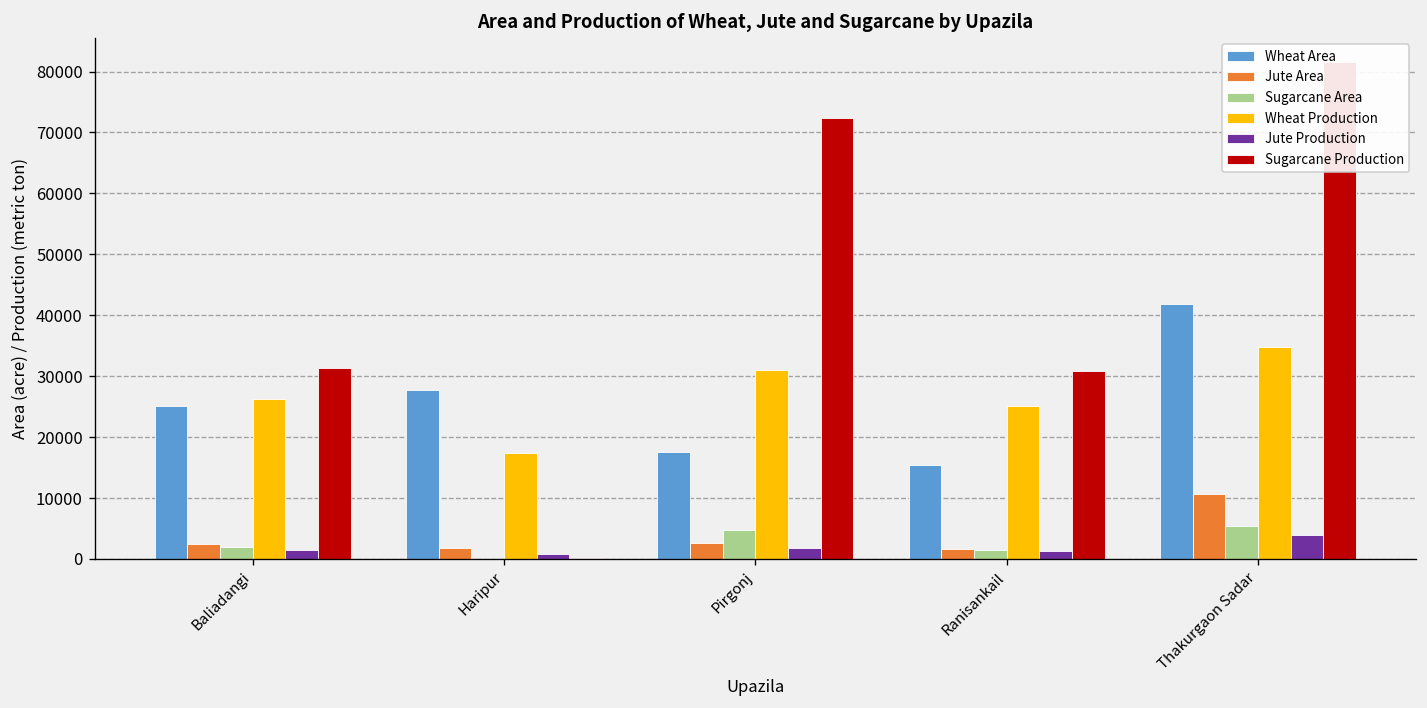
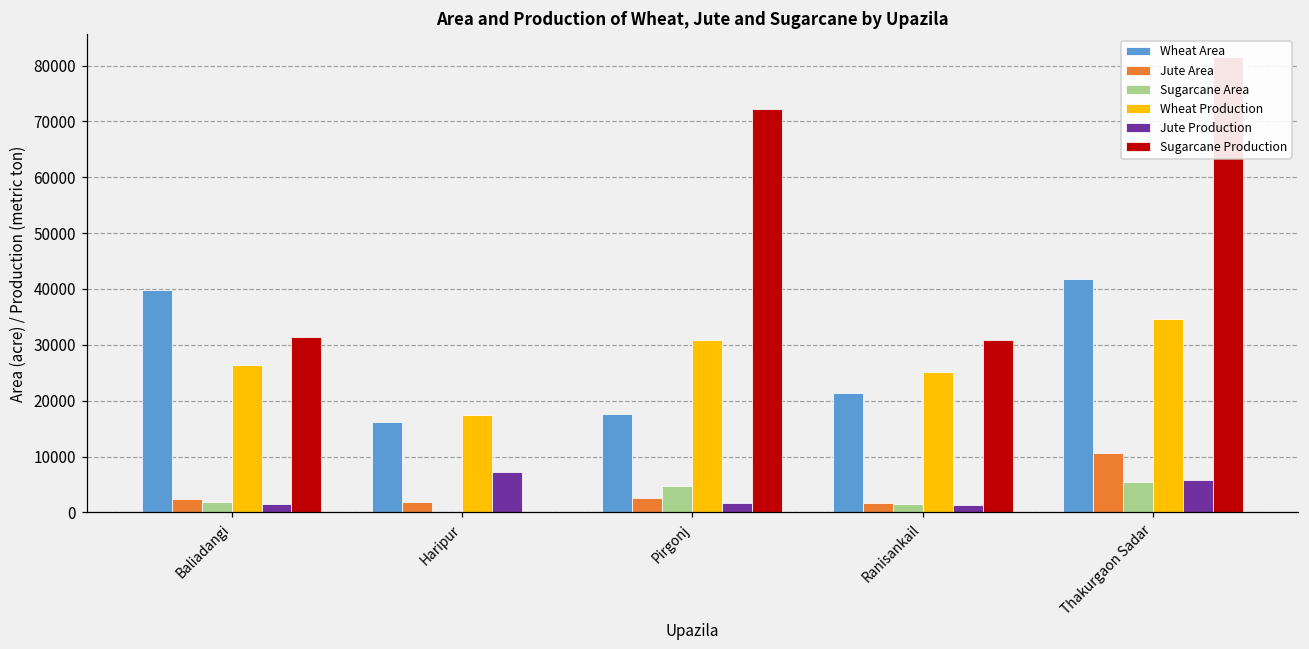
  {
    "Wheat Area": {
-     "Baliadangi": 25000,
-     "Haripur": 28000,
+     "Baliadangi": 40000,
+     "Haripur": 16000,
      "Pirgonj": 18000,
-     "Ranisankail": 15000,
+     "Ranisankail": 21000,
      "Thakurgaon Sadar": 42000
    },
    "Jute Area": {
      "Baliadangi": 2000,
      "Haripur": 2000,
      "Pirgonj": 3000,
      "Ranisankail": 2000,
      "Thakurgaon Sadar": 11000
    },
    "Sugarcane Area": {
      "Baliadangi": 2000,
      "Pirgonj": 5000,
      "Ranisankail": 2000,
      "Thakurgaon Sadar": 5000
    },
    "Wheat Production": {
      "Baliadangi": 26000,
      "Haripur": 17000,
      "Pirgonj": 31000,
      "Ranisankail": 25000,
      "Thakurgaon Sadar": 35000
    },
    "Jute Production": {
      "Baliadangi": 2000,
-     "Haripur": 1000,
+     "Haripur": 7000,
      "Pirgonj": 2000,
      "Ranisankail": 1000,
-     "Thakurgaon Sadar": 4000
+     "Thakurgaon Sadar": 6000
    },
    "Sugarcane Production": {
      "Baliadangi": 31000,
      "Pirgonj": 72000,
      "Ranisankail": 31000
    }
  }
